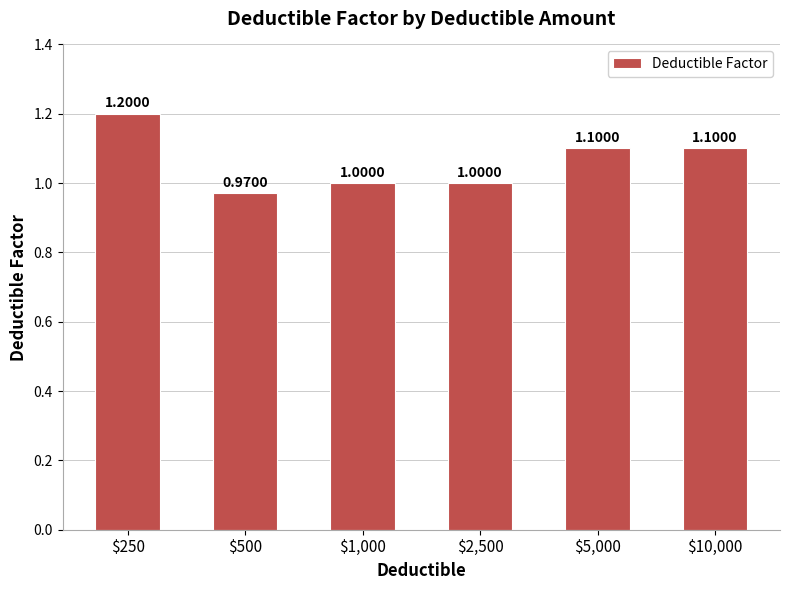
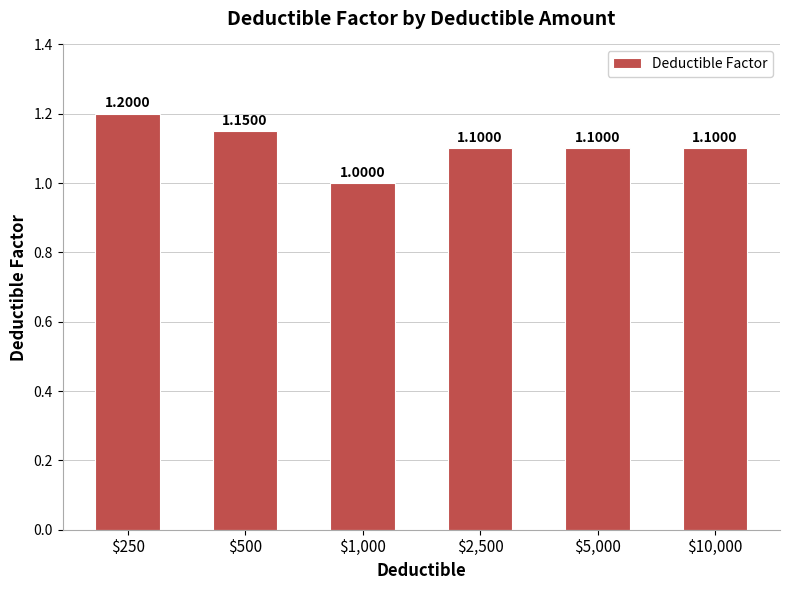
  {
    "$250": 1.2000,
-   "$500": 0.9700,
+   "$500": 1.1500,
    "$1,000": 1.0000,
-   "$2,500": 1.0000,
+   "$2,500": 1.1000,
    "$5,000": 1.1000,
    "$10,000": 1.1000
  }
